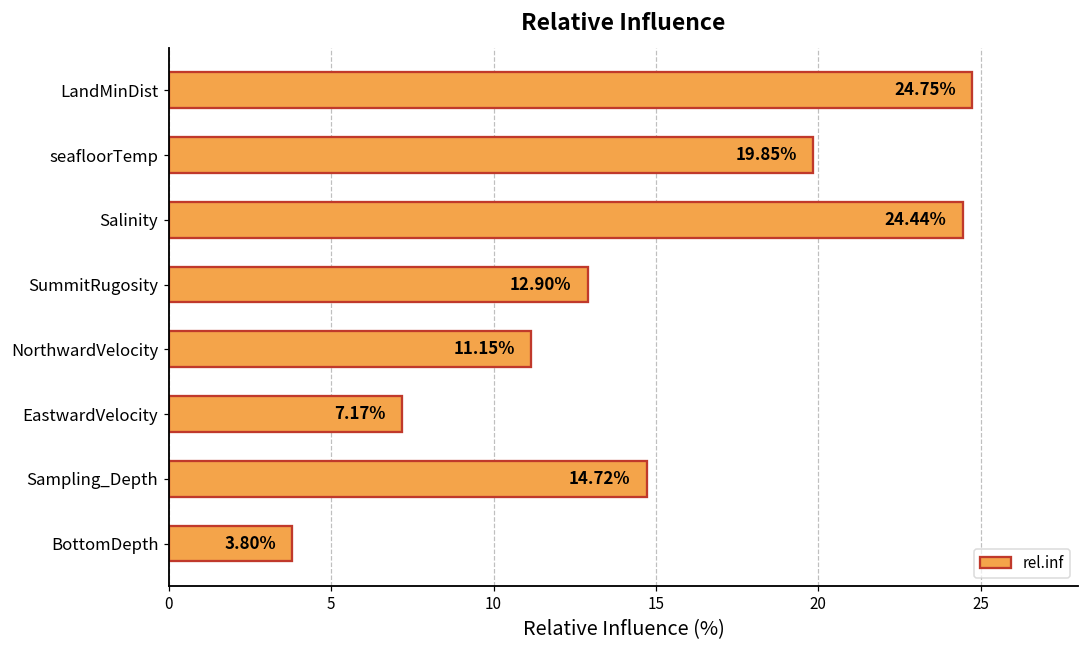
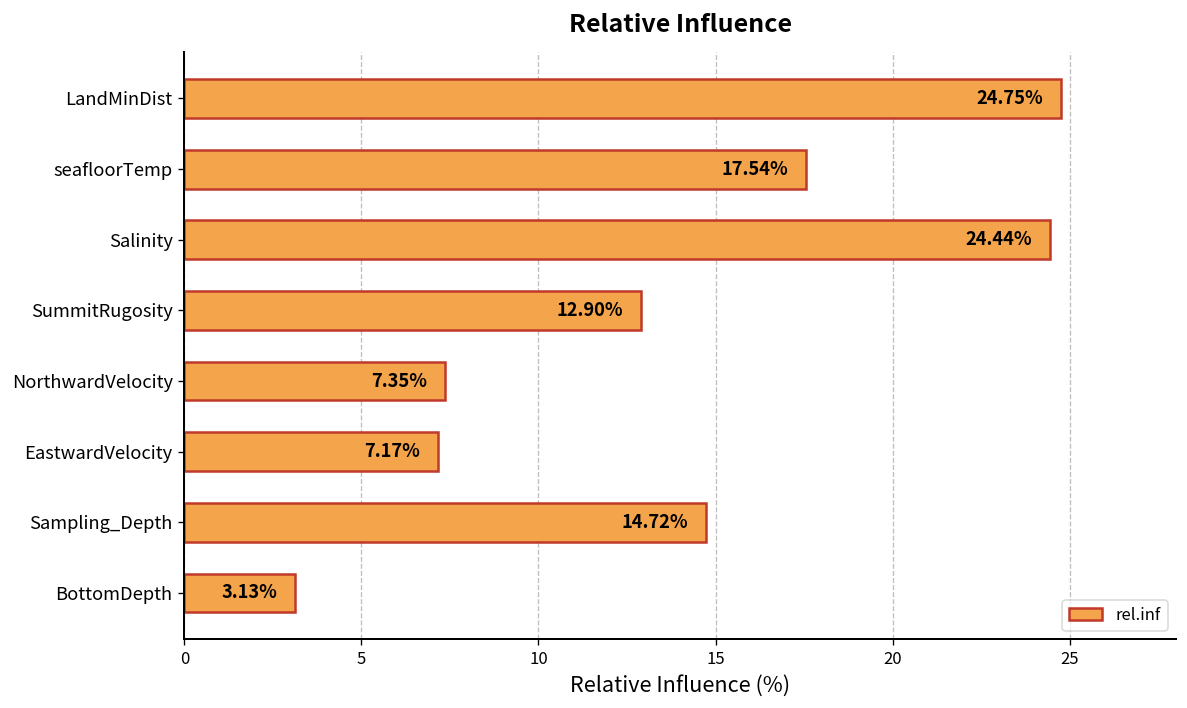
  {
    "LandMinDist": "24.75%",
-   "seafloorTemp": "19.85%",
+   "seafloorTemp": "17.54%",
    "Salinity": "24.44%",
    "SummitRugosity": "12.90%",
-   "NorthwardVelocity": "11.15%",
+   "NorthwardVelocity": "7.35%",
    "EastwardVelocity": "7.17%",
    "Sampling_Depth": "14.72%",
-   "BottomDepth": "3.80%"
+   "BottomDepth": "3.13%"
  }
